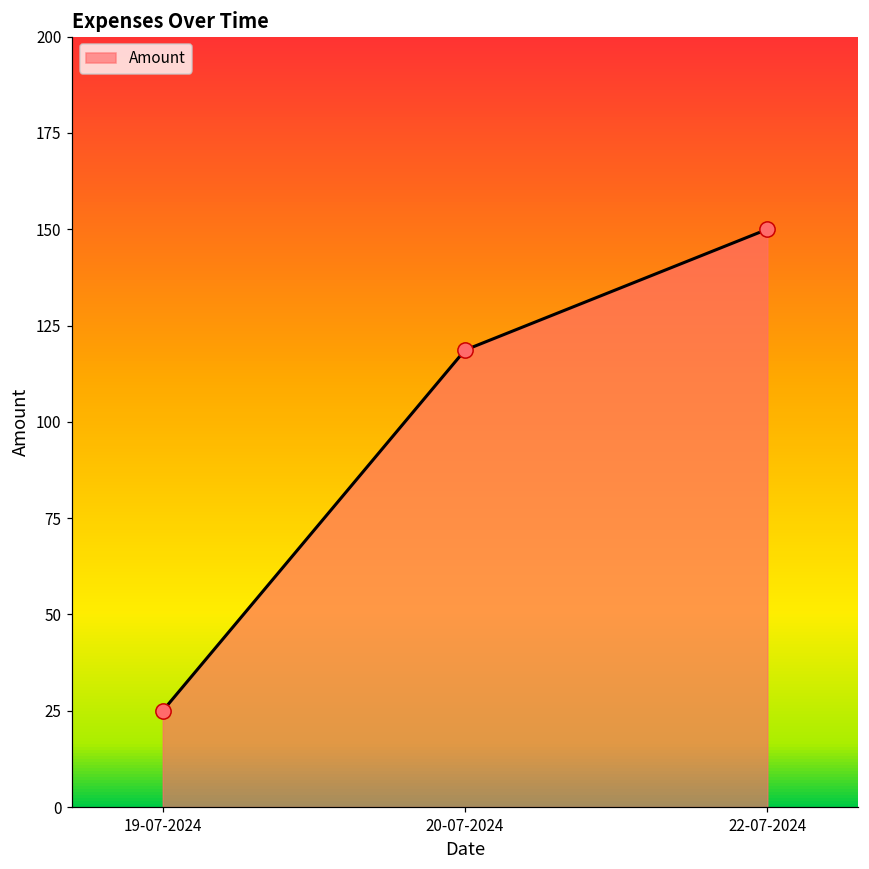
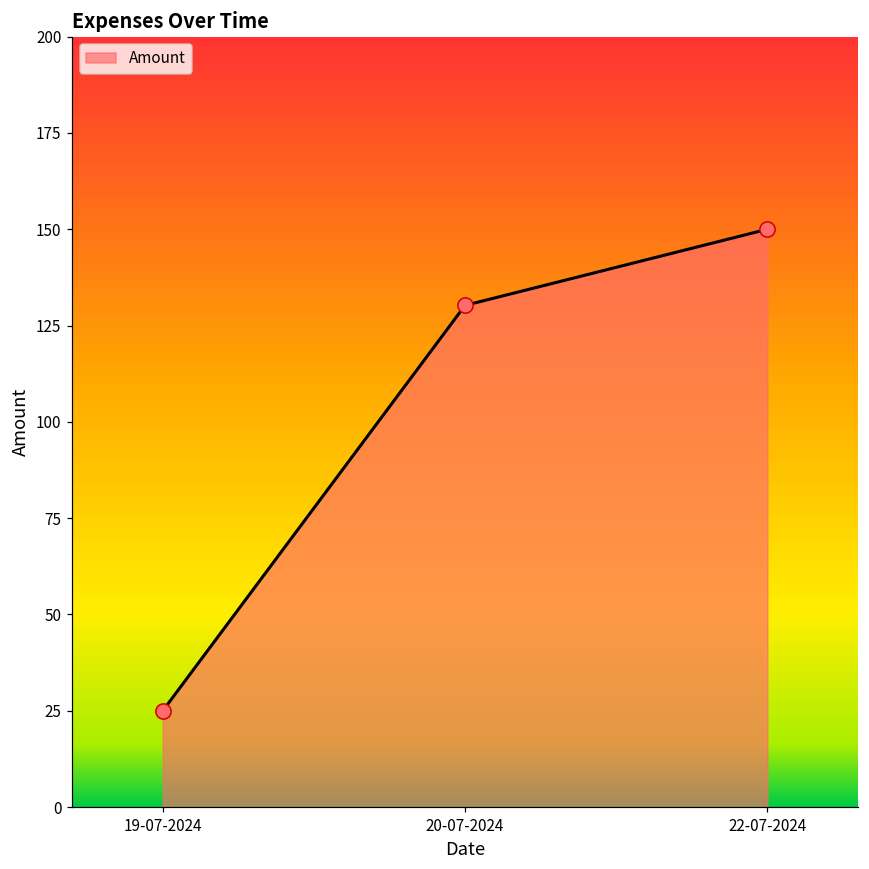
  {
    "19-07-2024": 25,
-   "20-07-2024": 119,
+   "20-07-2024": 130,
    "22-07-2024": 150
  }
